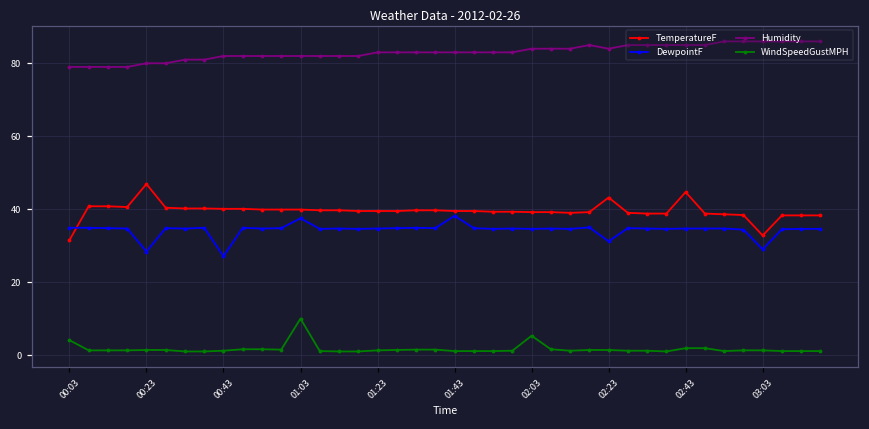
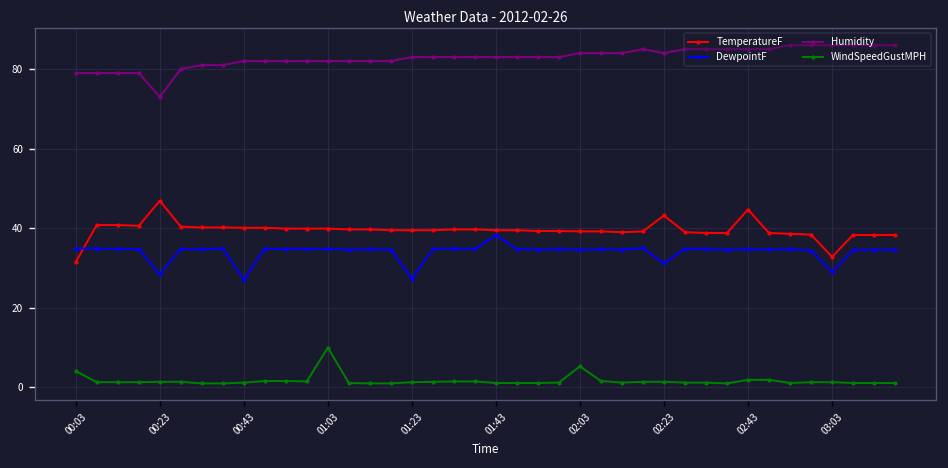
  {
    "TemperatureF": {
      "00:03": 32,
      "00:23": 47,
      "00:43": 40,
      "01:03": 40,
      "01:23": 40,
      "01:43": 40,
      "02:03": 39,
      "02:23": 43,
      "02:43": 45,
      "03:03": 33
    },
    "DewpointF": {
      "00:03": 35,
      "00:23": 28,
      "00:43": 27,
-     "01:03": 38,
-     "01:23": 35,
+     "01:03": 35,
+     "01:23": 27,
      "01:43": 38,
      "02:03": 35,
      "02:23": 31,
      "02:43": 35,
      "03:03": 29
    },
    "Humidity": {
      "00:03": 79,
-     "00:23": 80,
+     "00:23": 73,
      "00:43": 82,
      "01:03": 82,
      "01:23": 83,
      "01:43": 83,
      "02:03": 84,
      "02:23": 84
    },
    "WindSpeedGustMPH": {
      "00:03": 4,
      "00:23": 1,
      "00:43": 1,
      "01:03": 10,
      "01:23": 1,
      "01:43": 1,
      "02:03": 5,
      "02:23": 1,
      "02:43": 2,
      "03:03": 1
    }
  }
